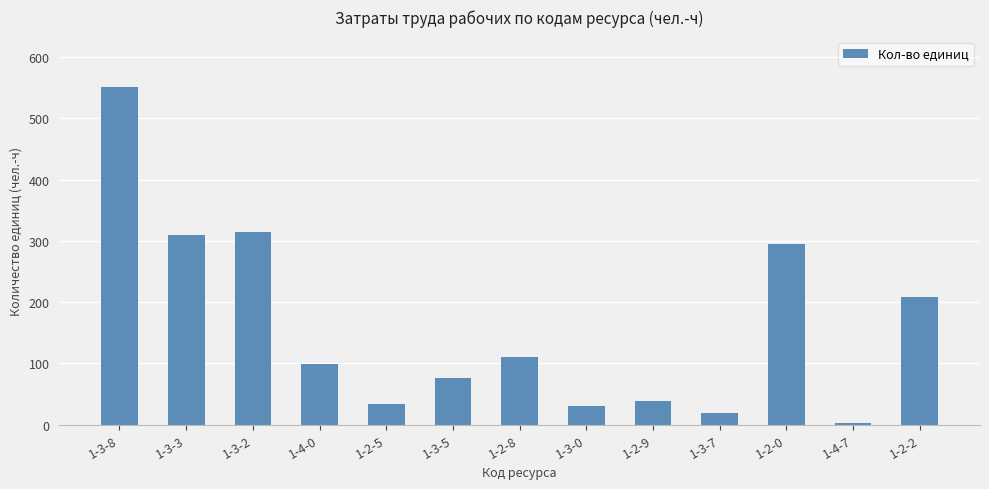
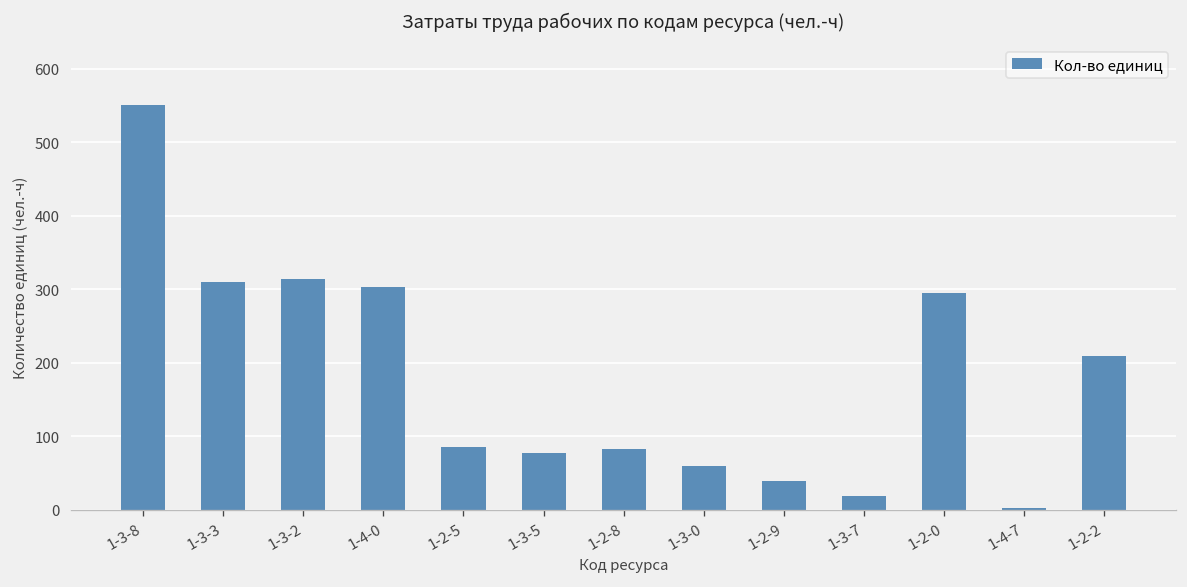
  {
    "1-3-8": 550,
    "1-3-3": 310,
    "1-3-2": 310,
-   "1-4-0": 100,
-   "1-2-5": 30,
+   "1-4-0": 300,
+   "1-2-5": 90,
    "1-3-5": 80,
-   "1-2-8": 110,
-   "1-3-0": 30,
+   "1-2-8": 80,
+   "1-3-0": 60,
    "1-2-9": 40,
    "1-3-7": 20,
    "1-2-0": 300,
    "1-2-2": 210
  }
